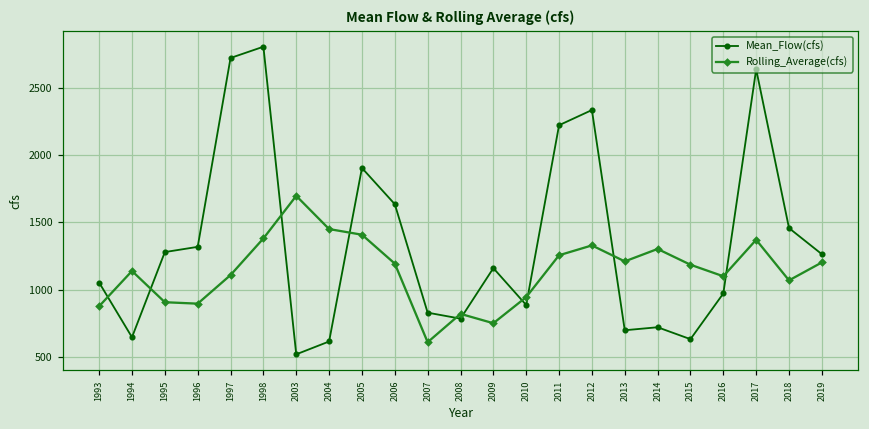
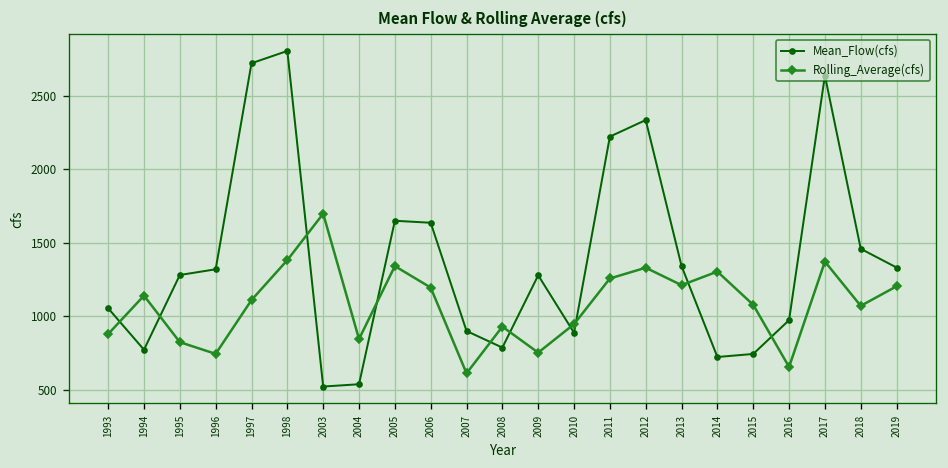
  {
    "Mean_Flow(cfs)": {
      "1993": 1050,
-     "1994": 650,
+     "1994": 770,
      "1995": 1280,
      "1996": 1320,
      "1997": 2720,
      "1998": 2810,
      "2003": 520,
-     "2004": 620,
-     "2005": 1910,
+     "2004": 540,
+     "2005": 1650,
      "2006": 1640,
-     "2007": 830,
+     "2007": 900,
      "2008": 790,
-     "2009": 1160,
+     "2009": 1280,
      "2010": 890,
      "2011": 2220,
      "2012": 2340,
-     "2013": 700,
+     "2013": 1340,
      "2014": 720,
-     "2015": 630,
+     "2015": 740,
      "2016": 970,
      "2018": 1460,
-     "2019": 1260
+     "2019": 1330
    },
    "Rolling_Average(cfs)": {
      "1993": 880,
      "1994": 1140,
-     "1995": 910,
-     "1996": 900,
+     "1995": 820,
+     "1996": 740,
      "1997": 1110,
      "1998": 1380,
      "2003": 1700,
-     "2004": 1450,
-     "2005": 1410,
+     "2004": 840,
+     "2005": 1340,
      "2006": 1190,
      "2007": 610,
-     "2008": 820,
+     "2008": 930,
      "2009": 750,
      "2010": 950,
      "2011": 1260,
      "2012": 1330,
      "2013": 1210,
      "2014": 1300,
-     "2015": 1190,
-     "2016": 1100,
+     "2015": 1080,
+     "2016": 650,
      "2017": 1370,
      "2018": 1070,
      "2019": 1200
    }
  }
